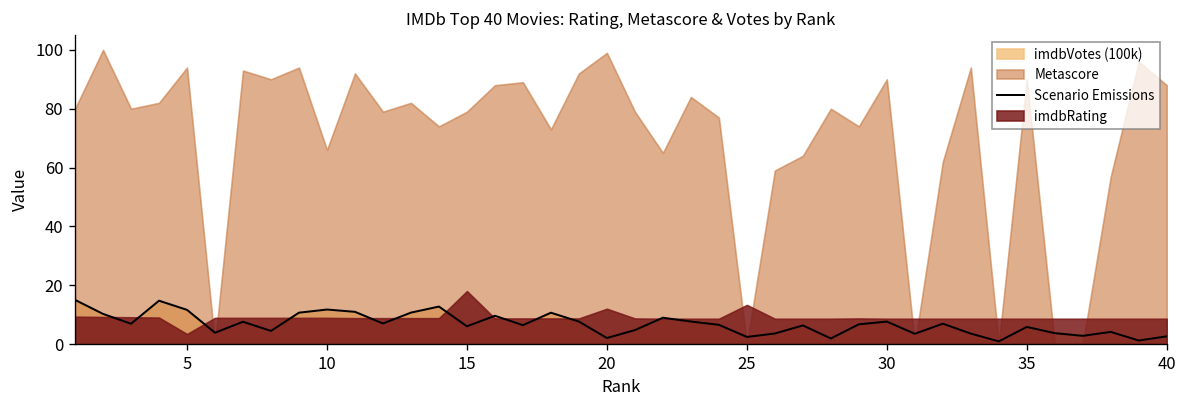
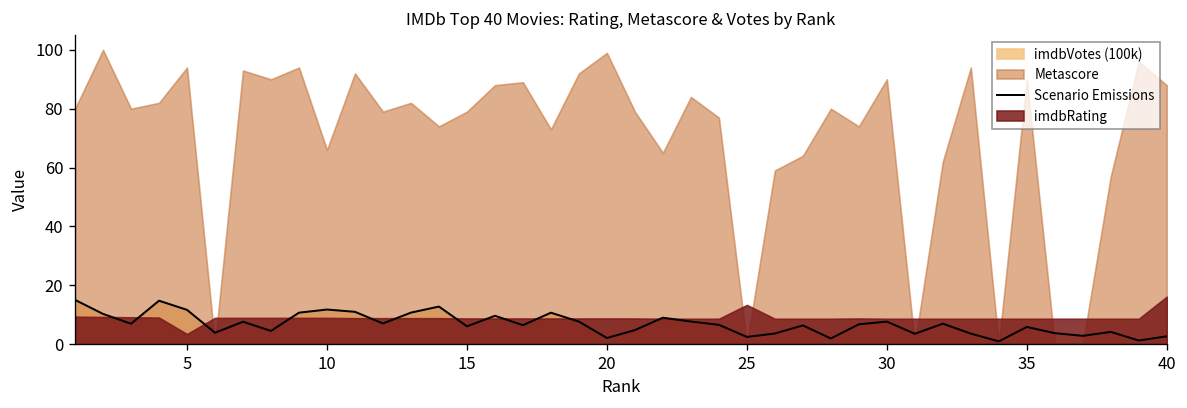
  {
    "imdbRating": {
      "5": 3,
      "10": 9,
-     "15": 18,
-     "20": 12,
+     "15": 9,
+     "20": 9,
      "25": 13,
      "35": 9,
-     "40": 9
+     "40": 16
    }
  }
